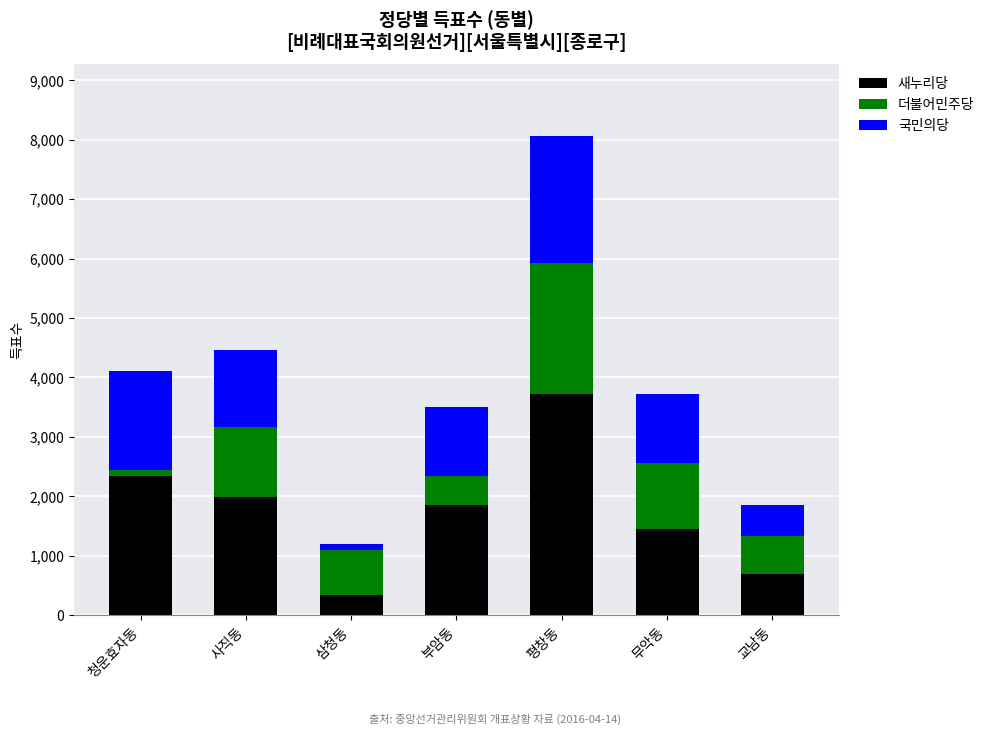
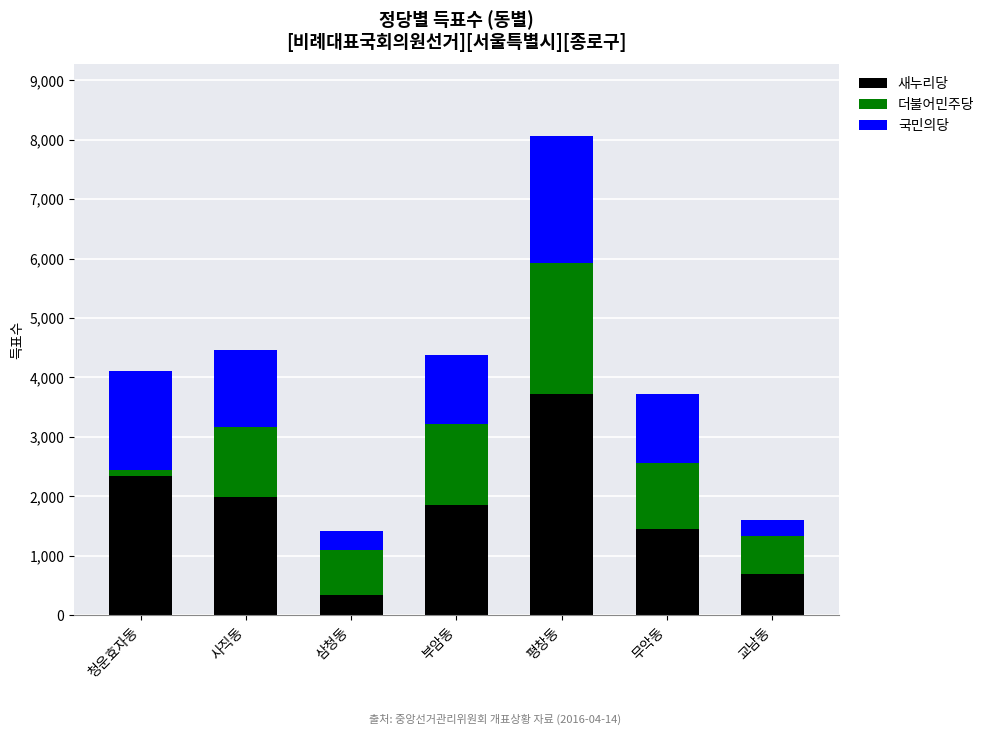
  {
    "새누리당": {
      "청운효자동": "2,300",
      "사직동": "2,000",
      "삼청동": "300",
      "부암동": "1,900",
      "평창동": "3,700",
      "무악동": "1,400",
      "교남동": "700"
    },
    "더불어민주당": {
      "청운효자동": "100",
      "사직동": "1,200",
      "삼청동": "800",
-     "부암동": "500",
+     "부암동": "1,400",
      "평창동": "2,200",
      "무악동": "1,100",
      "교남동": "600"
    },
    "국민의당": {
      "청운효자동": "1,700",
      "사직동": "1,300",
-     "삼청동": "100",
+     "삼청동": "300",
      "부암동": "1,200",
      "평창동": "2,100",
      "무악동": "1,200",
-     "교남동": "500"
+     "교남동": "300"
    }
  }
